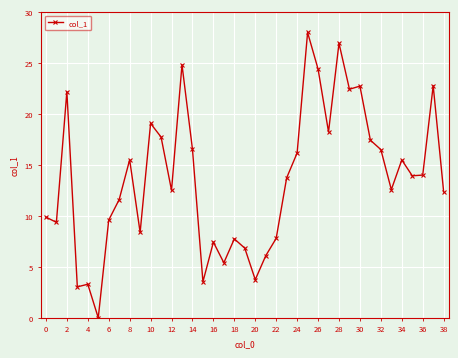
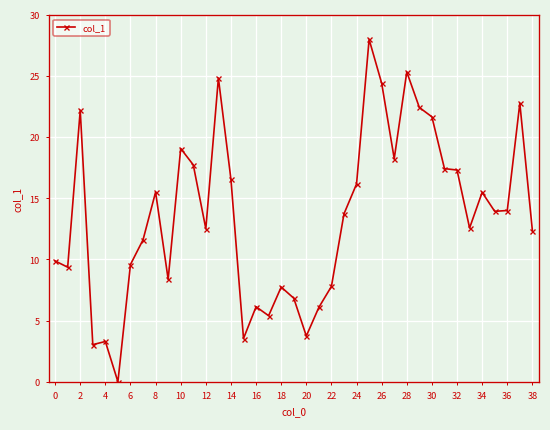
  {
    "0": 9.9,
    "2": 22.2,
    "4": 3.3,
    "6": 9.6,
    "8": 15.5,
    "10": 19.1,
    "12": 12.5,
    "14": 16.5,
-   "16": 7.4,
+   "16": 6.1,
    "18": 7.7,
    "20": 3.7,
    "22": 7.8,
    "24": 16.2,
    "26": 24.4,
-   "28": 26.9,
-   "30": 22.7,
-   "32": 16.5,
+   "28": 25.3,
+   "30": 21.7,
+   "32": 17.3,
    "34": 15.5,
    "36": 14.0,
    "38": 12.4
  }
